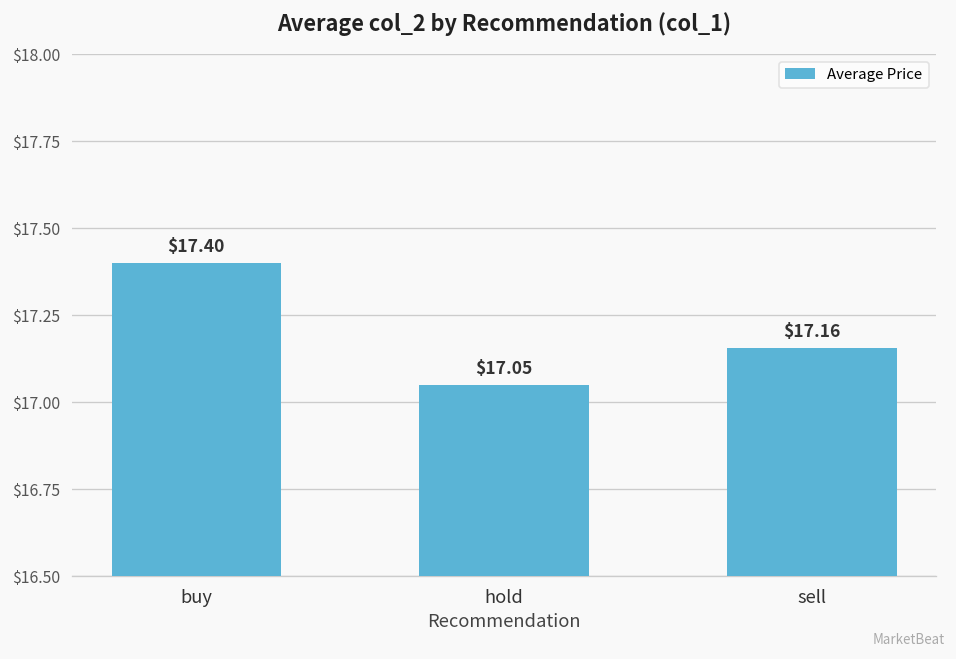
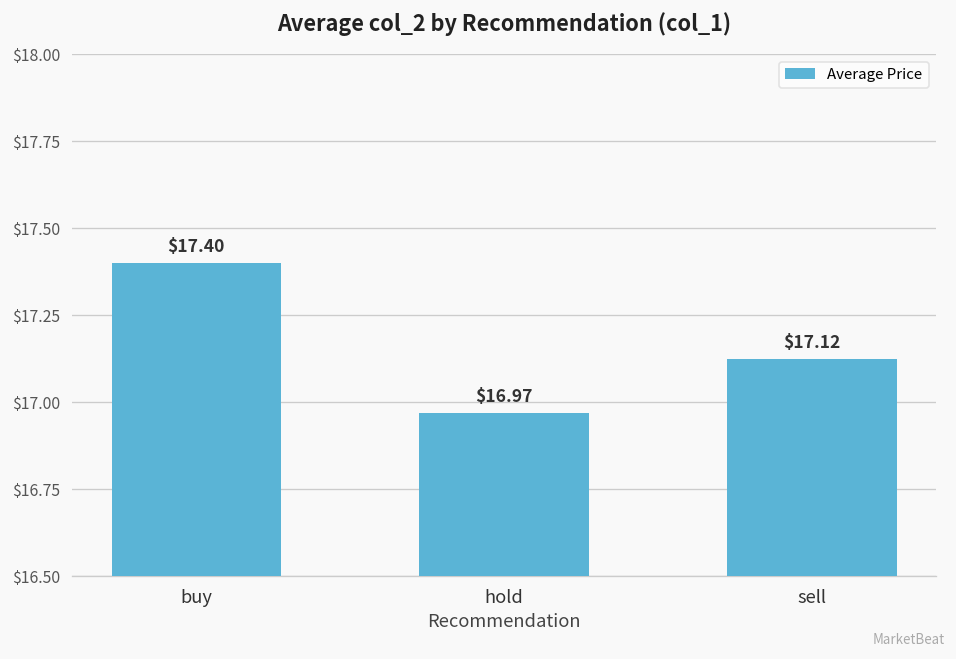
  {
    "buy": "$17.40",
-   "hold": "$17.05",
-   "sell": "$17.16"
+   "hold": "$16.97",
+   "sell": "$17.12"
  }
